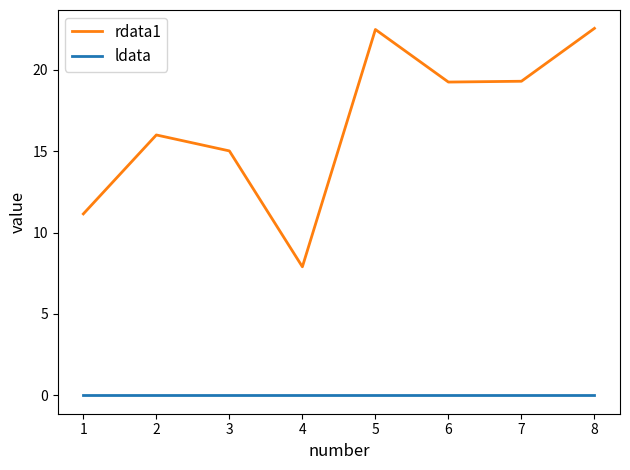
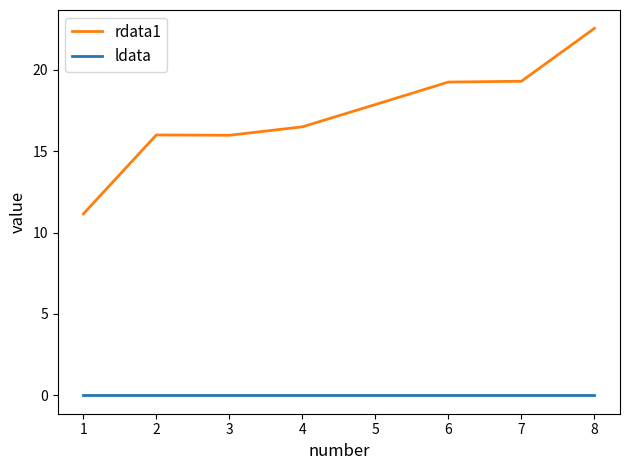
  {
    "rdata1": {
      "1": 11.2,
      "2": 16.0,
-     "3": 15.0,
-     "4": 7.9,
-     "5": 22.5,
+     "3": 16.0,
+     "4": 16.5,
+     "5": 17.9,
      "6": 19.3,
      "7": 19.3,
      "8": 22.6
    },
    "ldata": {
      "1": 0.0,
      "2": 0.0,
      "3": 0.0,
      "4": 0.0,
      "5": 0.0,
      "6": 0.0,
      "7": 0.0,
      "8": 0.0
    }
  }
